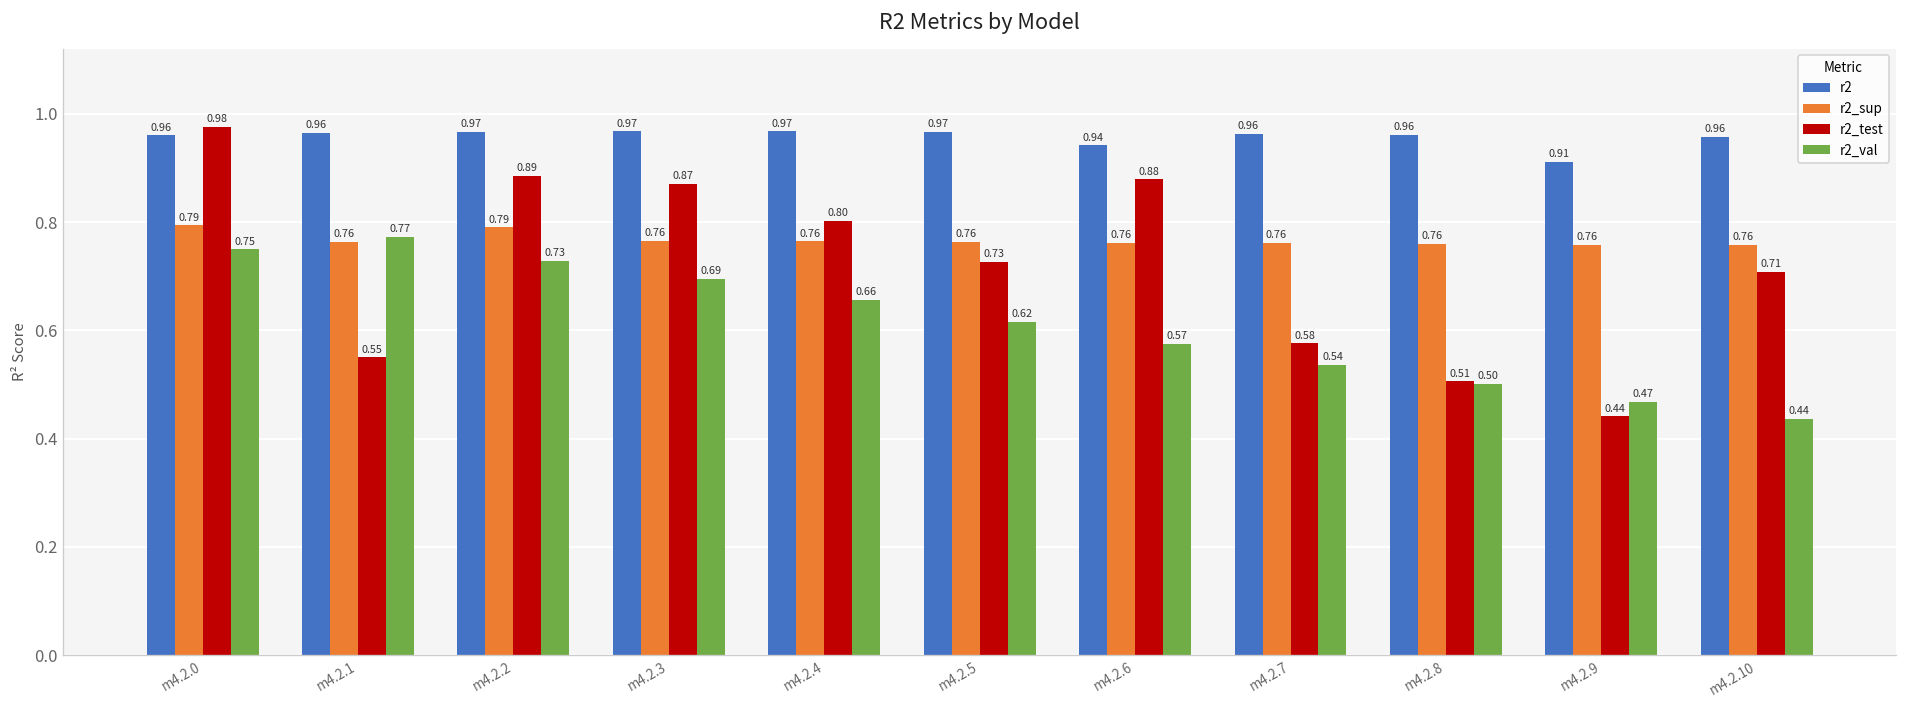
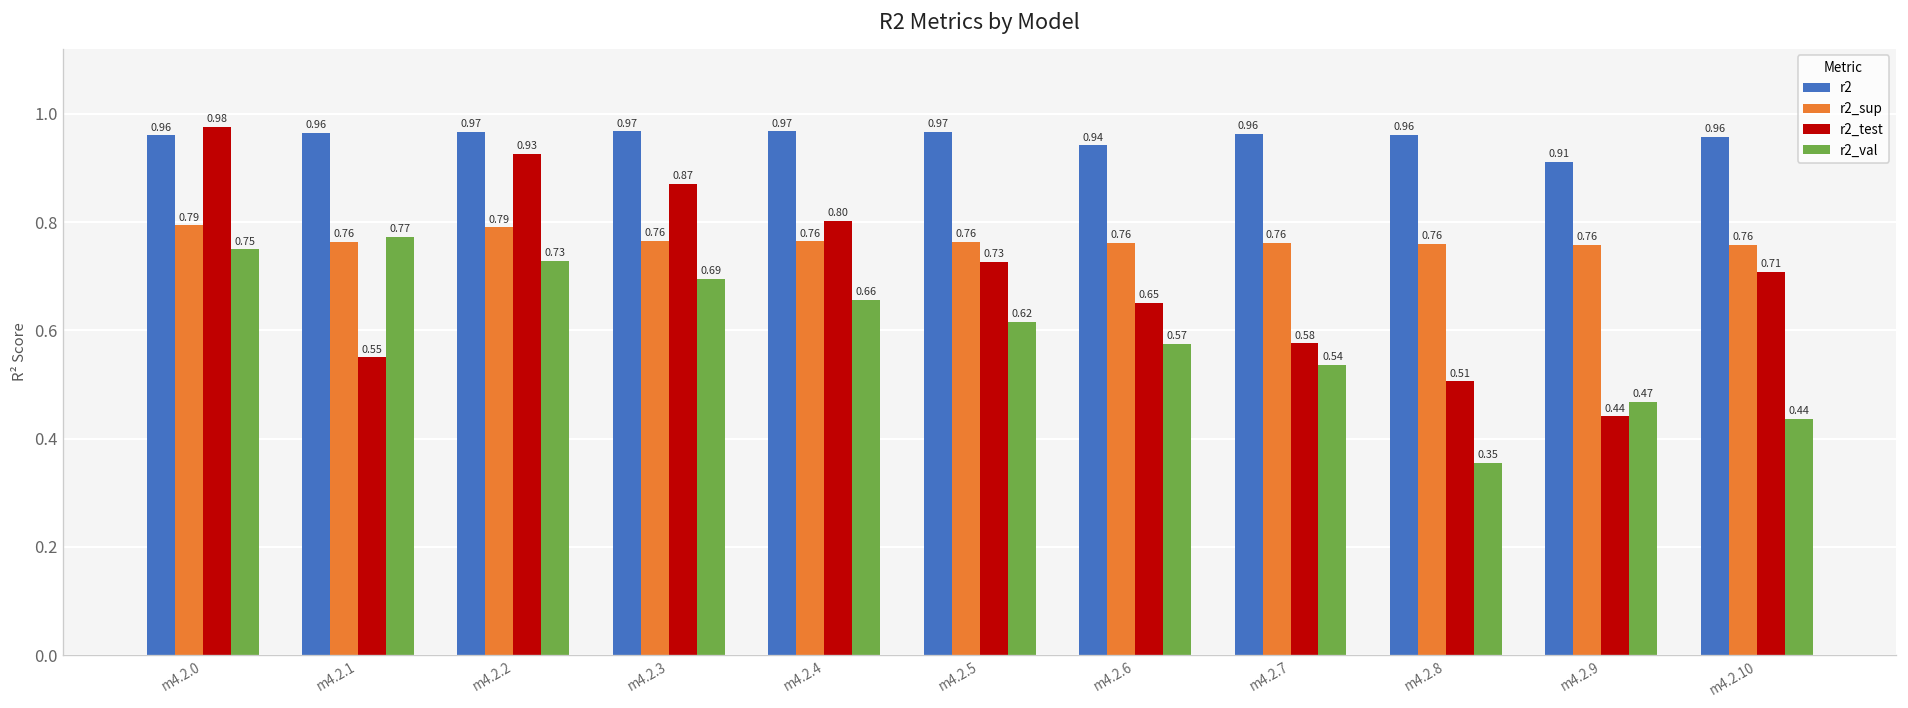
  {
    "r2": {
      "m4.2.0": 0.96,
      "m4.2.1": 0.96,
      "m4.2.2": 0.97,
      "m4.2.3": 0.97,
      "m4.2.4": 0.97,
      "m4.2.5": 0.97,
      "m4.2.6": 0.94,
      "m4.2.7": 0.96,
      "m4.2.8": 0.96,
      "m4.2.9": 0.91,
      "m4.2.10": 0.96
    },
    "r2_sup": {
      "m4.2.0": 0.79,
      "m4.2.1": 0.76,
      "m4.2.2": 0.79,
      "m4.2.3": 0.76,
      "m4.2.4": 0.76,
      "m4.2.5": 0.76,
      "m4.2.6": 0.76,
      "m4.2.7": 0.76,
      "m4.2.8": 0.76,
      "m4.2.9": 0.76,
      "m4.2.10": 0.76
    },
    "r2_test": {
      "m4.2.0": 0.98,
      "m4.2.1": 0.55,
-     "m4.2.2": 0.89,
+     "m4.2.2": 0.93,
      "m4.2.3": 0.87,
      "m4.2.4": 0.80,
      "m4.2.5": 0.73,
-     "m4.2.6": 0.88,
+     "m4.2.6": 0.65,
      "m4.2.7": 0.58,
      "m4.2.8": 0.51,
      "m4.2.9": 0.44,
      "m4.2.10": 0.71
    },
    "r2_val": {
      "m4.2.0": 0.75,
      "m4.2.1": 0.77,
      "m4.2.2": 0.73,
      "m4.2.3": 0.69,
      "m4.2.4": 0.66,
      "m4.2.5": 0.62,
      "m4.2.6": 0.57,
      "m4.2.7": 0.54,
-     "m4.2.8": 0.50,
+     "m4.2.8": 0.35,
      "m4.2.9": 0.47,
      "m4.2.10": 0.44
    }
  }
